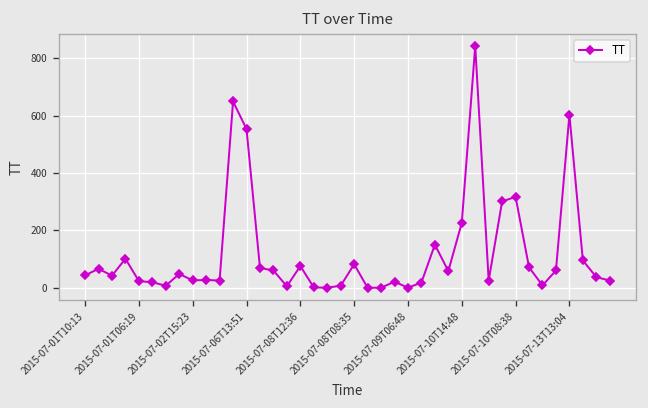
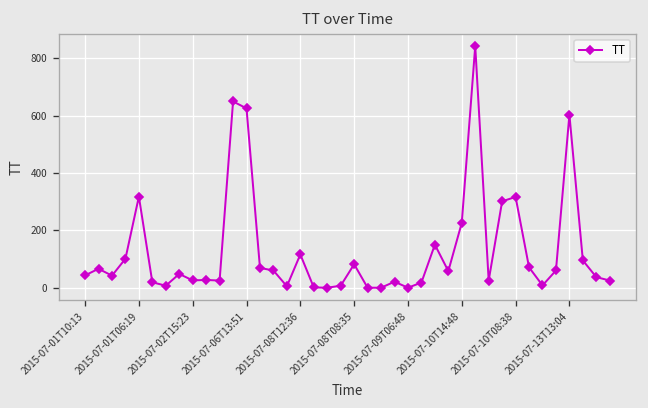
  {
    "2015-07-01T10:13": 40,
-   "2015-07-01T06:19": 20,
+   "2015-07-01T06:19": 320,
    "2015-07-02T15:23": 30,
-   "2015-07-06T13:51": 550,
-   "2015-07-08T12:36": 80,
+   "2015-07-06T13:51": 630,
+   "2015-07-08T12:36": 120,
    "2015-07-08T08:35": 80,
    "2015-07-09T06:48": 0,
    "2015-07-10T14:48": 230,
    "2015-07-10T08:38": 320,
    "2015-07-13T13:04": 600
  }
